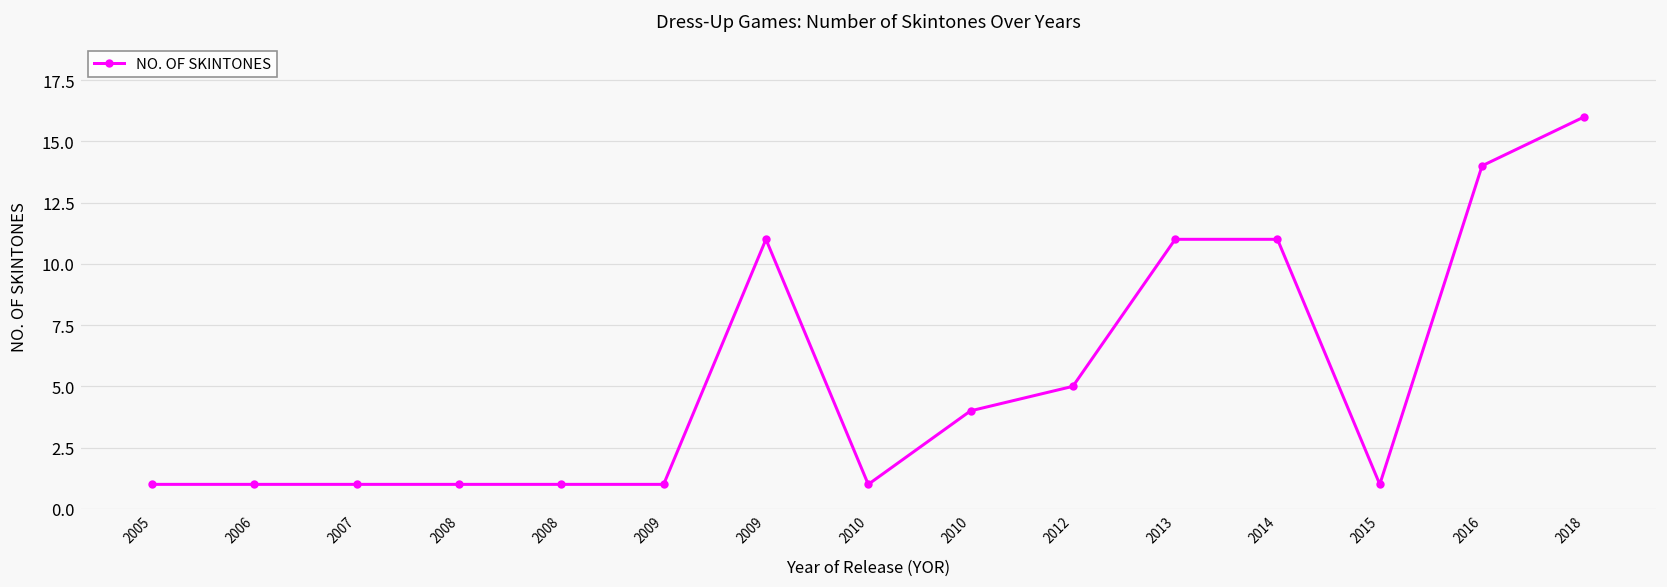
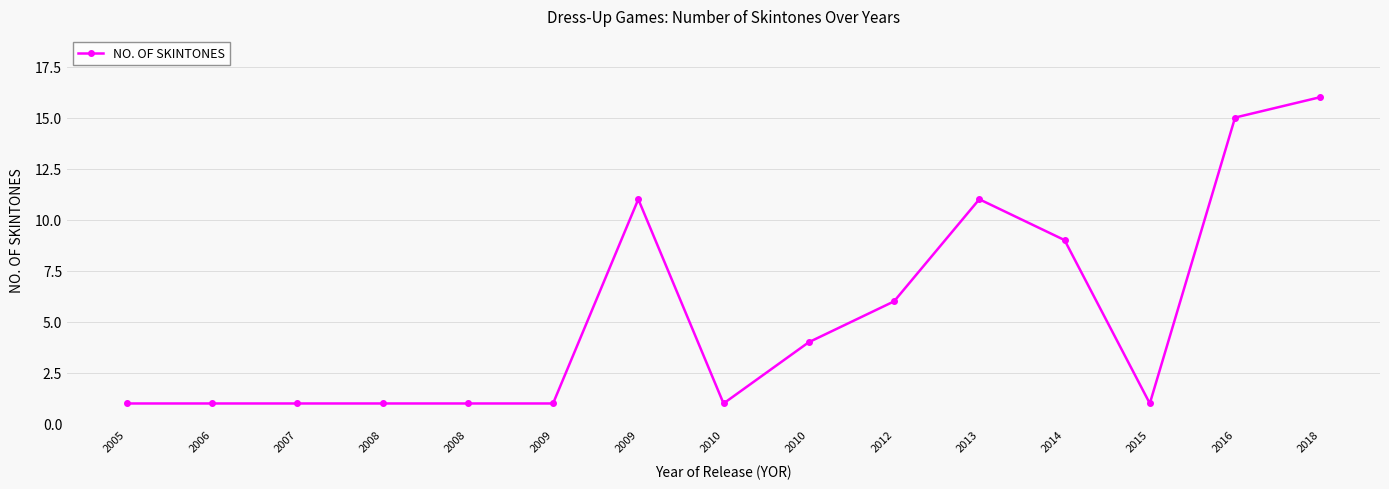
  {
    "2005": 1,
    "2006": 1,
    "2007": 1,
-   "2012": 5,
+   "2012": 6,
    "2013": 11,
-   "2014": 11,
+   "2014": 9,
    "2015": 1,
-   "2016": 14,
+   "2016": 15,
    "2018": 16
  }
